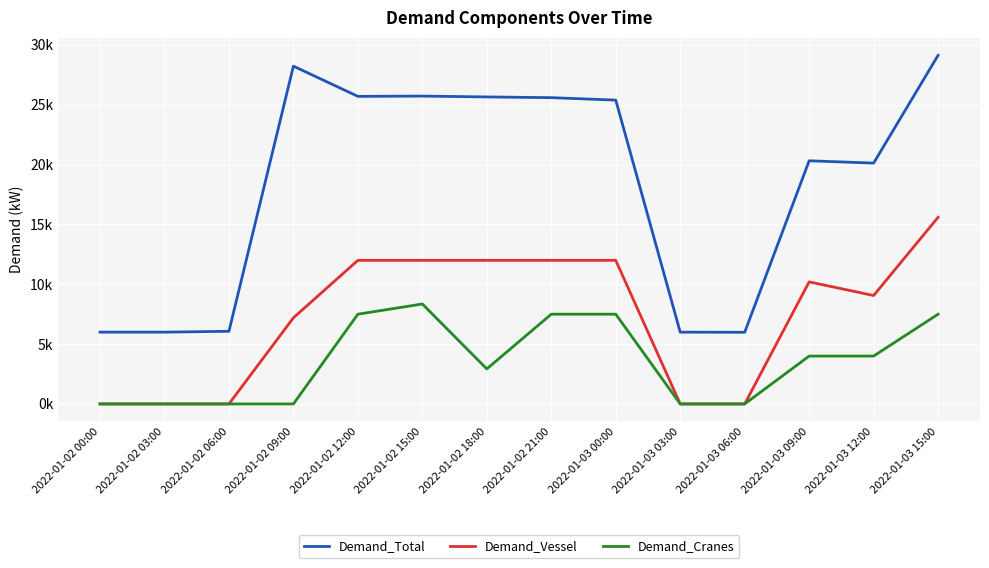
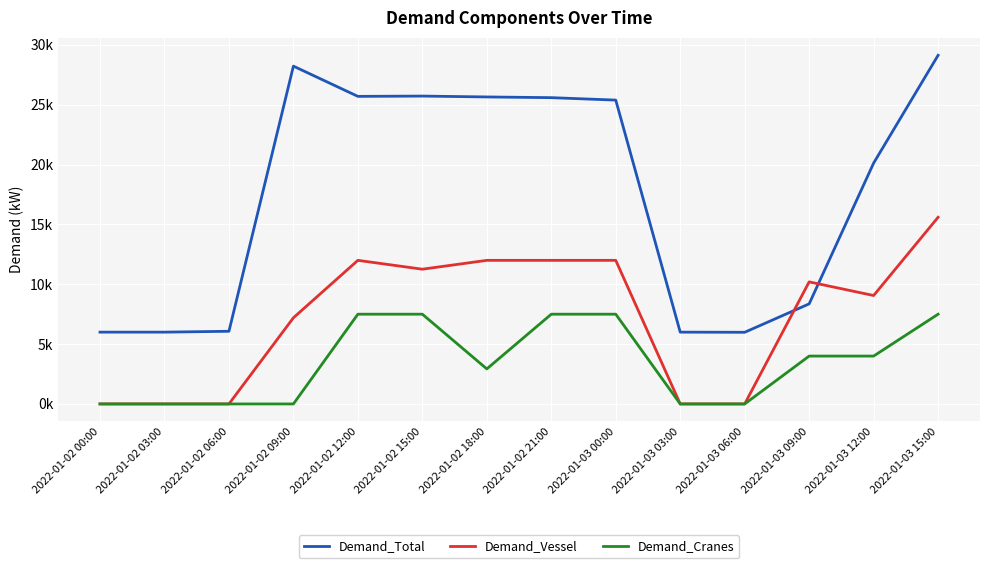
  {
    "Demand_Total": {
      "2022-01-02 00:00": 6000,
      "2022-01-02 03:00": 6000,
      "2022-01-02 06:00": 6100,
      "2022-01-02 09:00": 28200,
      "2022-01-02 12:00": 25700,
      "2022-01-02 15:00": 25700,
      "2022-01-02 18:00": 25700,
      "2022-01-02 21:00": 25600,
      "2022-01-03 00:00": 25400,
      "2022-01-03 03:00": 6000,
      "2022-01-03 06:00": 6000,
-     "2022-01-03 09:00": 20300,
+     "2022-01-03 09:00": 8400,
      "2022-01-03 12:00": 20100,
      "2022-01-03 15:00": 29100
    },
    "Demand_Vessel": {
      "2022-01-02 09:00": 7200,
      "2022-01-02 12:00": 12000,
-     "2022-01-02 15:00": 12000,
+     "2022-01-02 15:00": 11300,
      "2022-01-02 18:00": 12000,
      "2022-01-02 21:00": 12000,
      "2022-01-03 00:00": 12000,
      "2022-01-03 09:00": 10200,
      "2022-01-03 12:00": 9100,
      "2022-01-03 15:00": 15600
    },
    "Demand_Cranes": {
      "2022-01-02 09:00": 0,
      "2022-01-02 12:00": 7500,
-     "2022-01-02 15:00": 8400,
+     "2022-01-02 15:00": 7500,
      "2022-01-02 18:00": 2900,
      "2022-01-02 21:00": 7500,
      "2022-01-03 00:00": 7500,
      "2022-01-03 09:00": 4000,
      "2022-01-03 12:00": 4000,
      "2022-01-03 15:00": 7500
    }
  }
